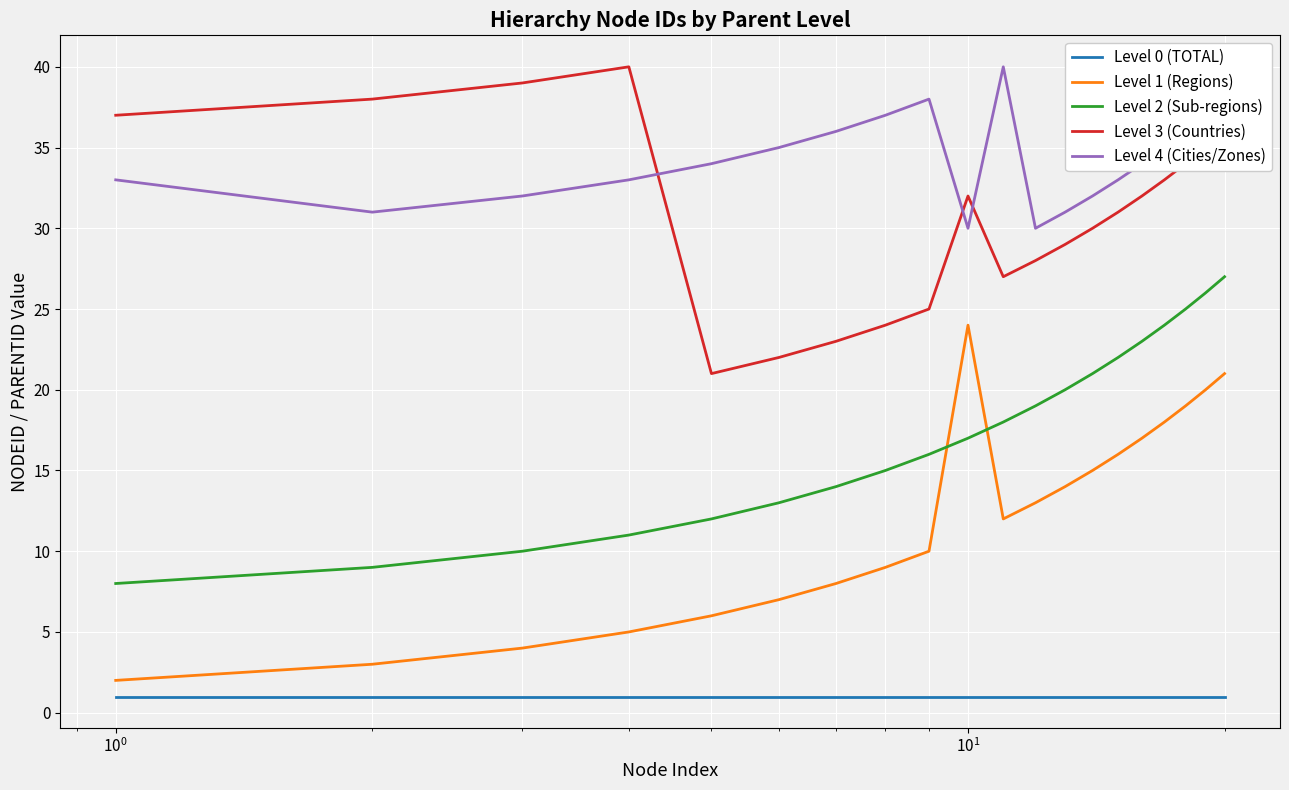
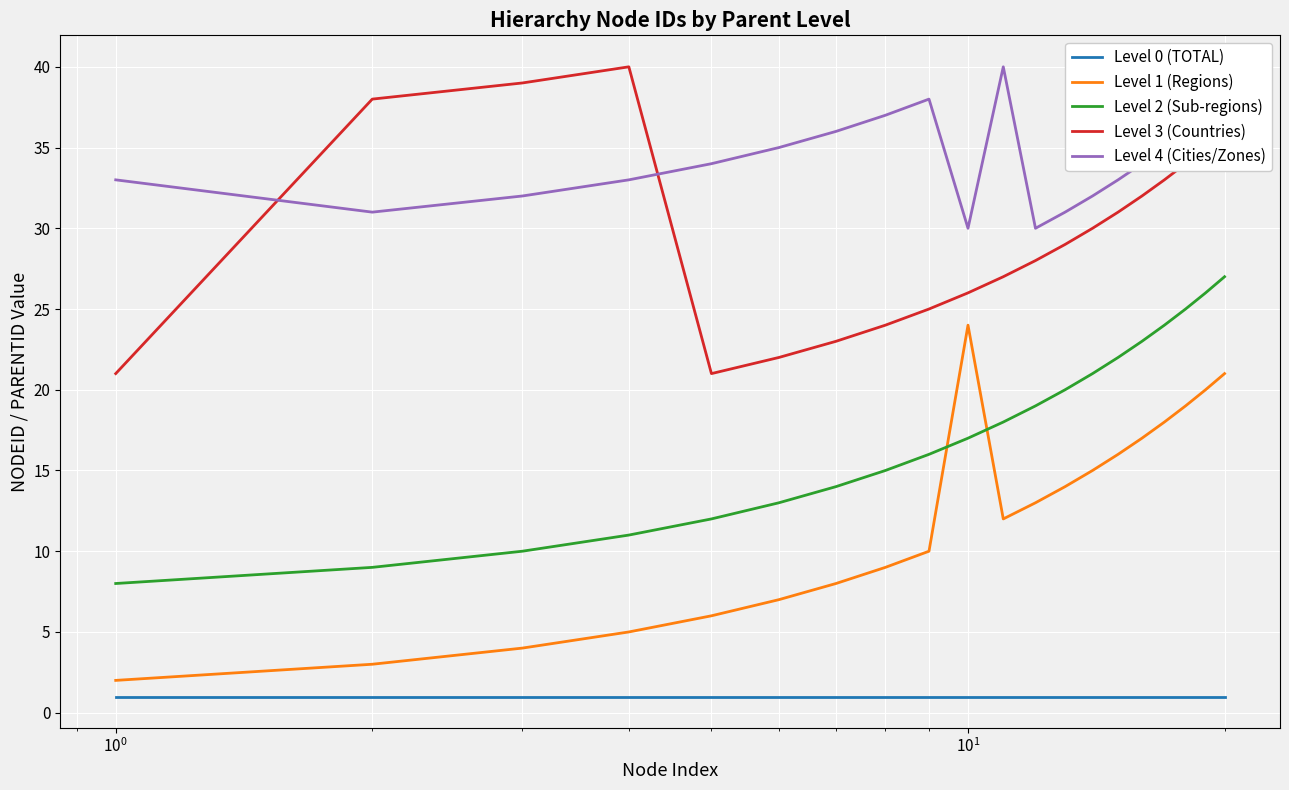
  {
    "Level 0 (TOTAL)": {
      "10^0": 1,
      "10^1": 1
    },
    "Level 1 (Regions)": {
      "10^0": 2,
      "10^1": 24
    },
    "Level 2 (Sub-regions)": {
      "10^0": 8,
      "10^1": 17
    },
    "Level 3 (Countries)": {
-     "10^0": 37,
-     "10^1": 32
+     "10^0": 21,
+     "10^1": 26
    },
    "Level 4 (Cities/Zones)": {
      "10^0": 33,
      "10^1": 30
    }
  }
